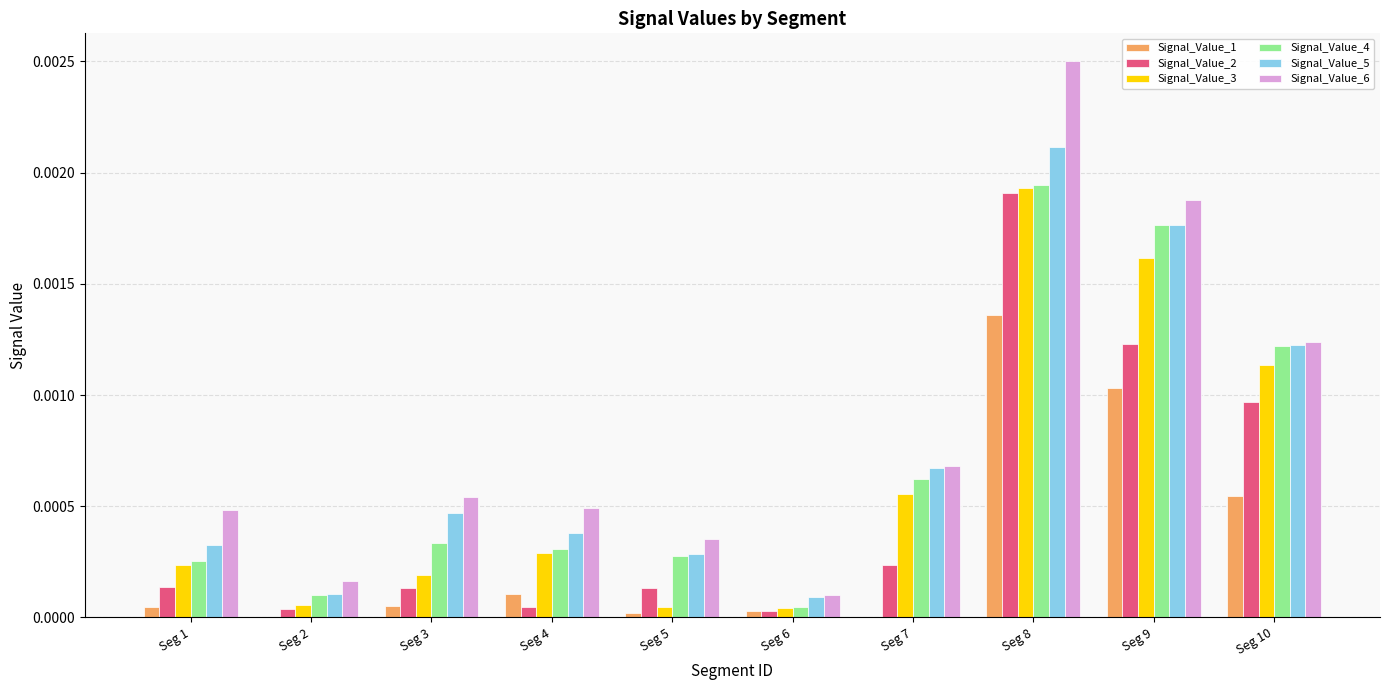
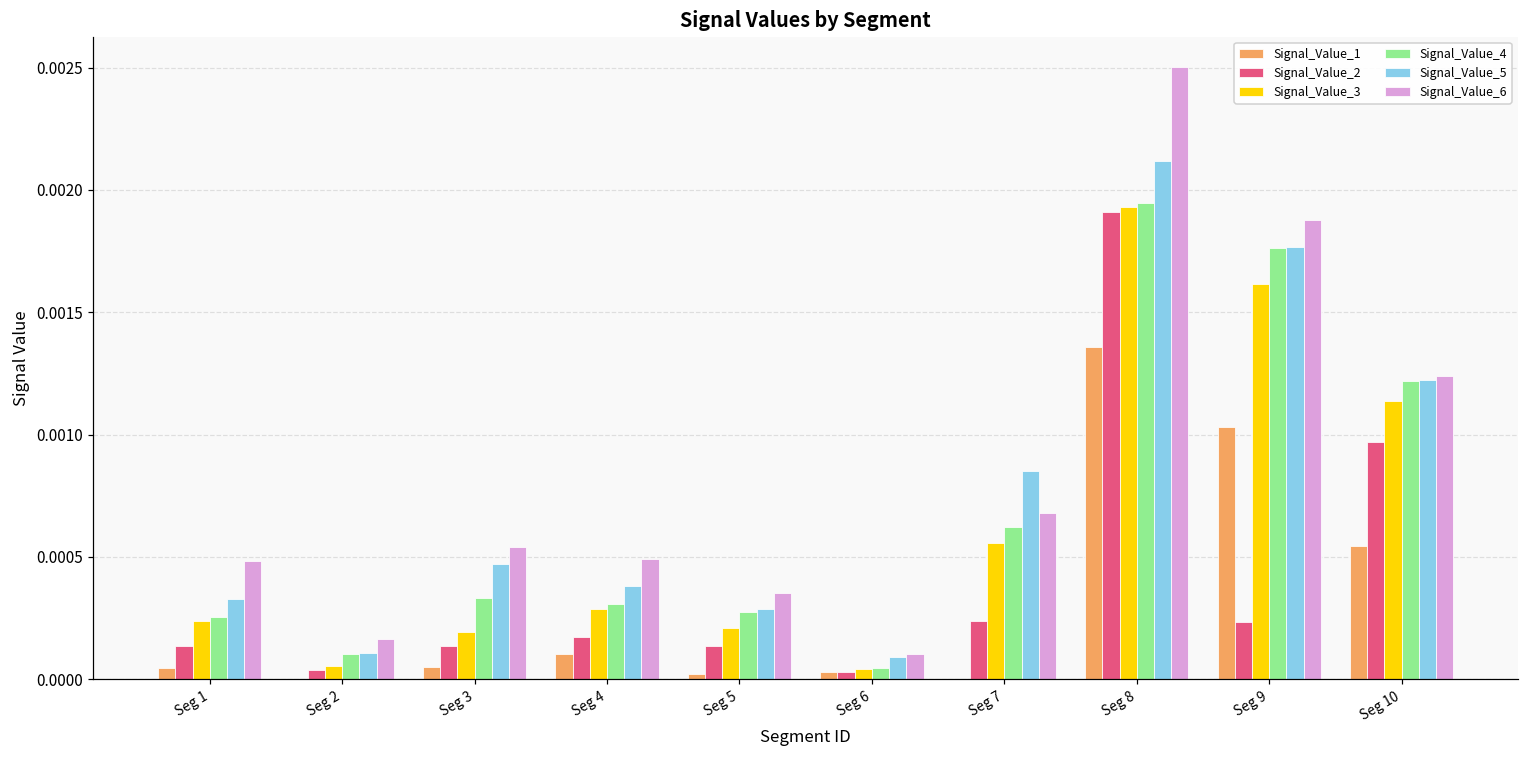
  {
    "Signal_Value_1": {
      "Seg 1": 0.00005,
      "Seg 3": 0.00005,
      "Seg 4": 0.00010,
      "Seg 5": 0.00002,
      "Seg 6": 0.00003,
      "Seg 8": 0.00136,
      "Seg 9": 0.00103,
      "Seg 10": 0.00054
    },
    "Signal_Value_2": {
      "Seg 1": 0.00014,
      "Seg 2": 0.00004,
      "Seg 3": 0.00013,
-     "Seg 4": 0.00005,
+     "Seg 4": 0.00017,
      "Seg 5": 0.00013,
      "Seg 6": 0.00003,
      "Seg 7": 0.00024,
      "Seg 8": 0.00191,
-     "Seg 9": 0.00123,
+     "Seg 9": 0.00023,
      "Seg 10": 0.00097
    },
    "Signal_Value_3": {
      "Seg 1": 0.00024,
      "Seg 2": 0.00006,
      "Seg 3": 0.00019,
      "Seg 4": 0.00029,
-     "Seg 5": 0.00005,
+     "Seg 5": 0.00021,
      "Seg 6": 0.00004,
      "Seg 7": 0.00056,
      "Seg 8": 0.00193,
      "Seg 9": 0.00162,
      "Seg 10": 0.00114
    },
    "Signal_Value_4": {
      "Seg 1": 0.00026,
      "Seg 2": 0.00010,
      "Seg 3": 0.00033,
      "Seg 4": 0.00031,
      "Seg 5": 0.00028,
      "Seg 6": 0.00005,
      "Seg 7": 0.00062,
      "Seg 8": 0.00195,
      "Seg 9": 0.00176,
      "Seg 10": 0.00122
    },
    "Signal_Value_5": {
      "Seg 1": 0.00033,
      "Seg 2": 0.00011,
      "Seg 3": 0.00047,
      "Seg 4": 0.00038,
      "Seg 5": 0.00029,
      "Seg 6": 0.00009,
-     "Seg 7": 0.00067,
+     "Seg 7": 0.00085,
      "Seg 8": 0.00212,
      "Seg 9": 0.00176,
      "Seg 10": 0.00122
    },
    "Signal_Value_6": {
      "Seg 1": 0.00048,
      "Seg 2": 0.00016,
      "Seg 3": 0.00054,
      "Seg 4": 0.00049,
      "Seg 5": 0.00035,
      "Seg 6": 0.00010,
      "Seg 7": 0.00068,
      "Seg 8": 0.00250,
      "Seg 9": 0.00188,
      "Seg 10": 0.00124
    }
  }
